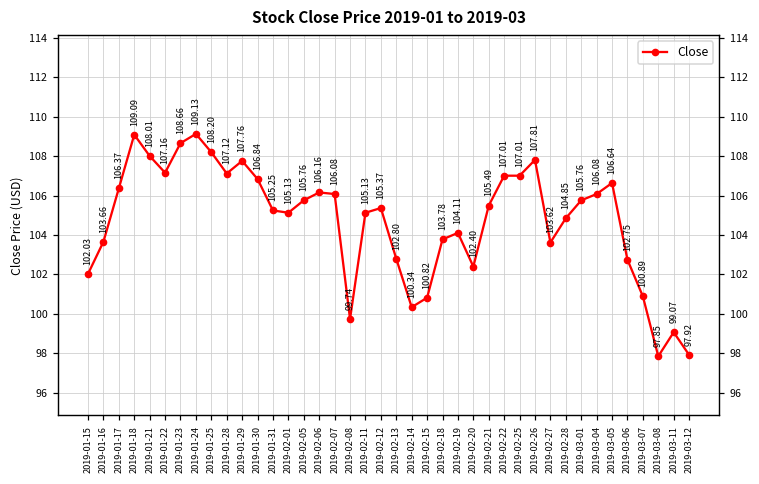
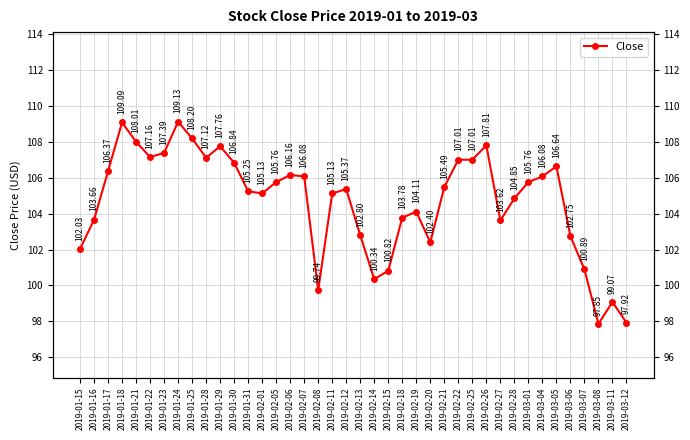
  {
    "2019-01-15": 102.03,
    "2019-01-16": 103.66,
    "2019-01-17": 106.37,
    "2019-01-18": 109.09,
    "2019-01-21": 108.01,
    "2019-01-22": 107.16,
-   "2019-01-23": 108.66,
+   "2019-01-23": 107.39,
    "2019-01-24": 109.13,
    "2019-01-25": 108.20,
    "2019-01-28": 107.12,
    "2019-01-29": 107.76,
    "2019-01-30": 106.84,
    "2019-01-31": 105.25,
    "2019-02-01": 105.13,
    "2019-02-05": 105.76,
    "2019-02-06": 106.16,
    "2019-02-07": 106.08,
    "2019-02-08": 99.74,
    "2019-02-11": 105.13,
    "2019-02-12": 105.37,
    "2019-02-13": 102.80,
    "2019-02-14": 100.34,
    "2019-02-15": 100.82,
    "2019-02-18": 103.78,
    "2019-02-19": 104.11,
    "2019-02-20": 102.40,
    "2019-02-21": 105.49,
    "2019-02-22": 107.01,
    "2019-02-25": 107.01,
    "2019-02-26": 107.81,
    "2019-02-27": 103.62,
    "2019-02-28": 104.85,
    "2019-03-01": 105.76,
    "2019-03-04": 106.08,
    "2019-03-05": 106.64,
    "2019-03-06": 102.75,
    "2019-03-07": 100.89,
    "2019-03-08": 97.85,
    "2019-03-11": 99.07,
    "2019-03-12": 97.92
  }
